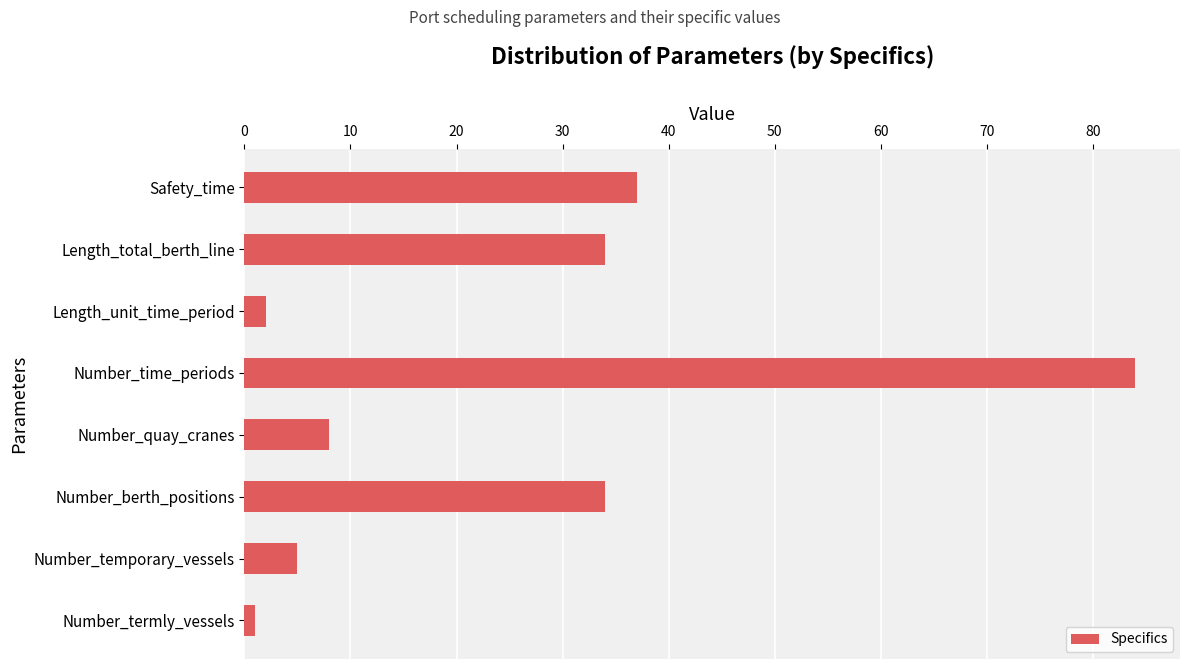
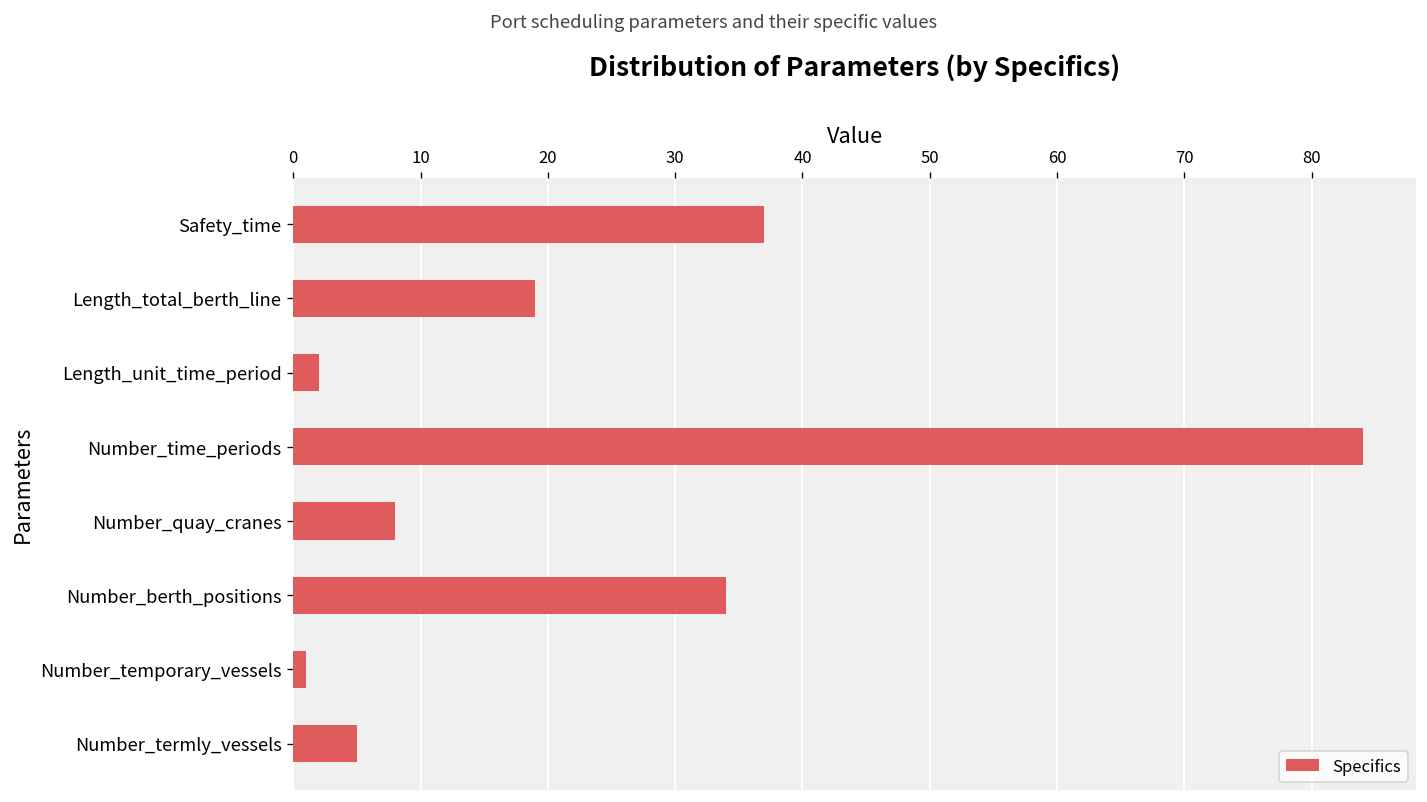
  {
    "Safety_time": 37,
-   "Length_total_berth_line": 34,
+   "Length_total_berth_line": 19,
    "Length_unit_time_period": 2,
    "Number_time_periods": 84,
    "Number_quay_cranes": 8,
    "Number_berth_positions": 34,
-   "Number_temporary_vessels": 5,
-   "Number_termly_vessels": 1
+   "Number_temporary_vessels": 1,
+   "Number_termly_vessels": 5
  }
